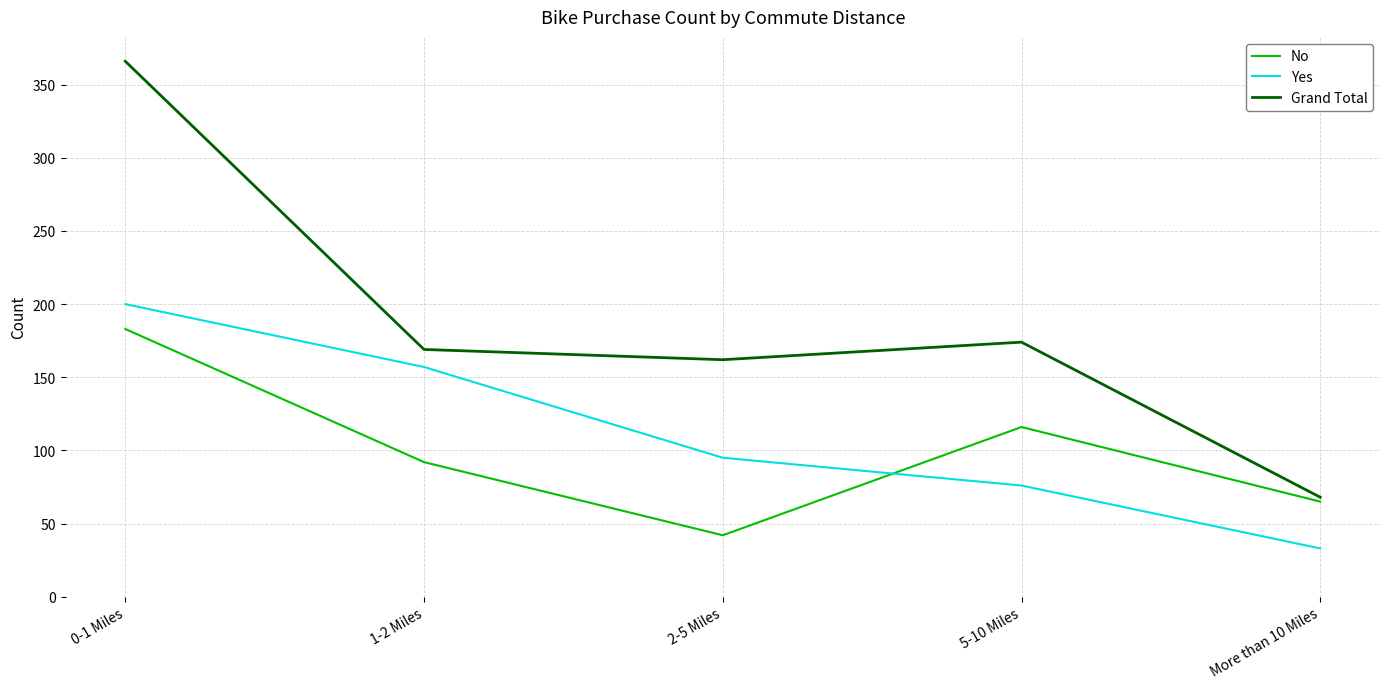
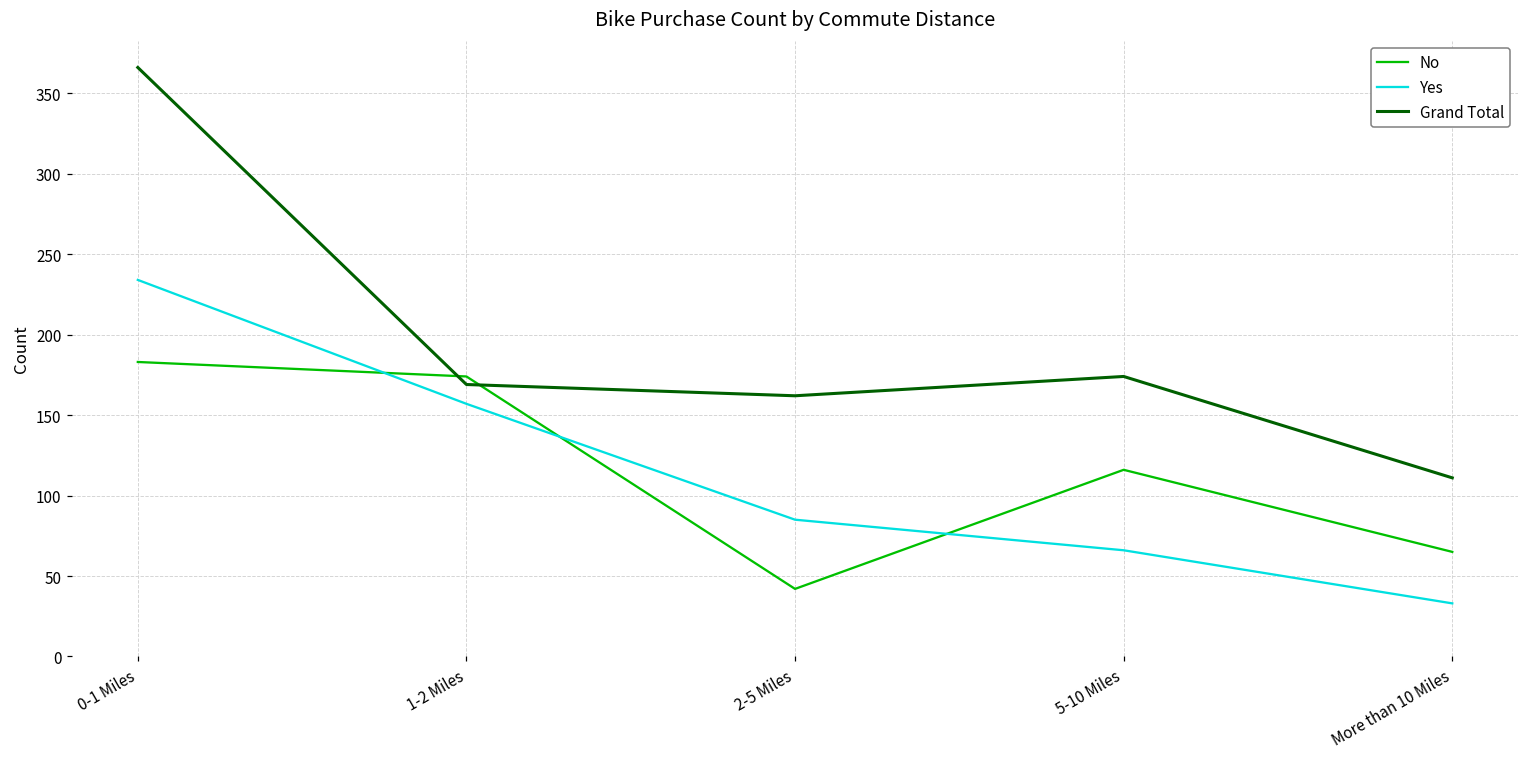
  {
    "No": {
      "0-1 Miles": 183,
-     "1-2 Miles": 92,
+     "1-2 Miles": 174,
      "2-5 Miles": 42,
      "5-10 Miles": 116,
      "More than 10 Miles": 65
    },
    "Yes": {
-     "0-1 Miles": 200,
+     "0-1 Miles": 234,
      "1-2 Miles": 157,
-     "2-5 Miles": 95,
-     "5-10 Miles": 76,
+     "2-5 Miles": 85,
+     "5-10 Miles": 66,
      "More than 10 Miles": 33
    },
    "Grand Total": {
      "0-1 Miles": 366,
      "1-2 Miles": 169,
      "2-5 Miles": 162,
      "5-10 Miles": 174,
-     "More than 10 Miles": 68
+     "More than 10 Miles": 111
    }
  }
